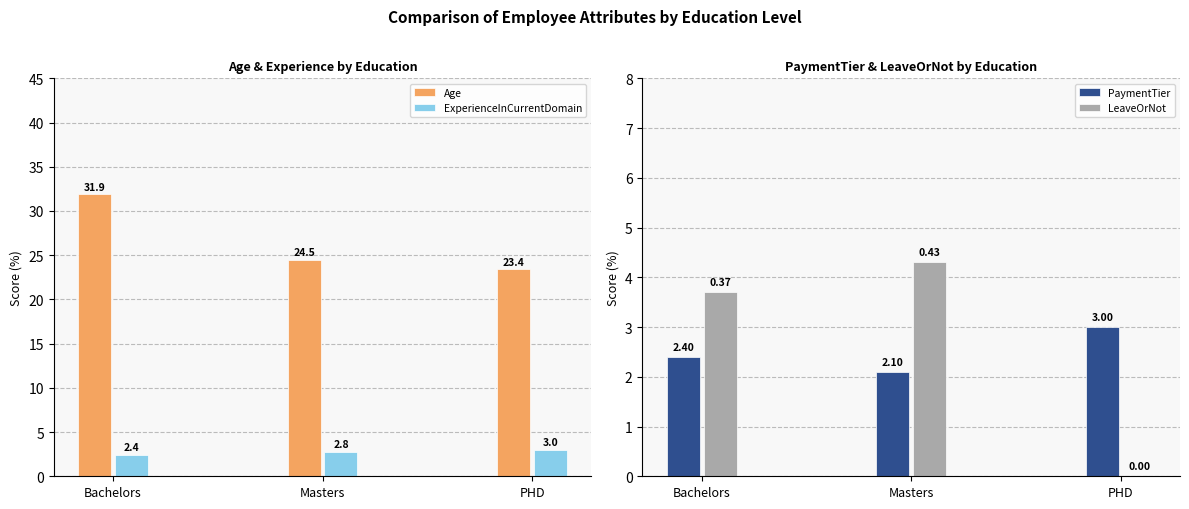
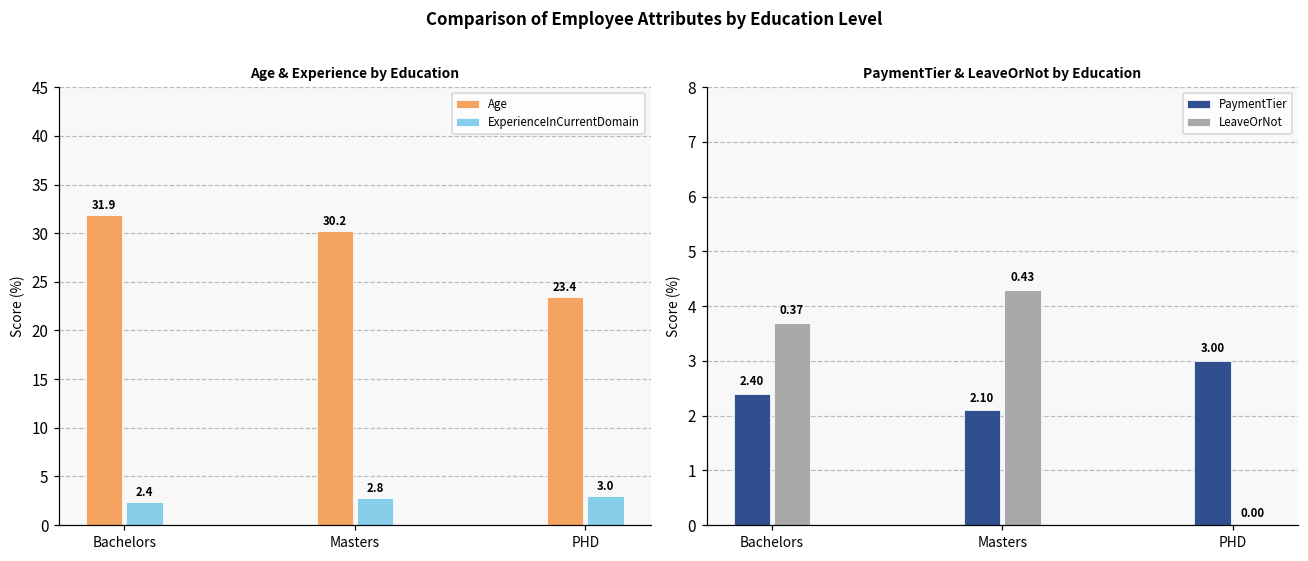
  {
    "Age & Experience by Education": {
      "Age": {
        "Bachelors": 31.9,
-       "Masters": 24.5,
+       "Masters": 30.2,
        "PHD": 23.4
      },
      "ExperienceInCurrentDomain": {
        "Bachelors": 2.4,
        "Masters": 2.8,
        "PHD": 3.0
      }
    },
    "PaymentTier & LeaveOrNot by Education": {
      "PaymentTier": {
        "Bachelors": 2.40,
        "Masters": 2.10,
        "PHD": 3.00
      },
      "LeaveOrNot": {
        "PHD": 0.00
      }
    }
  }
